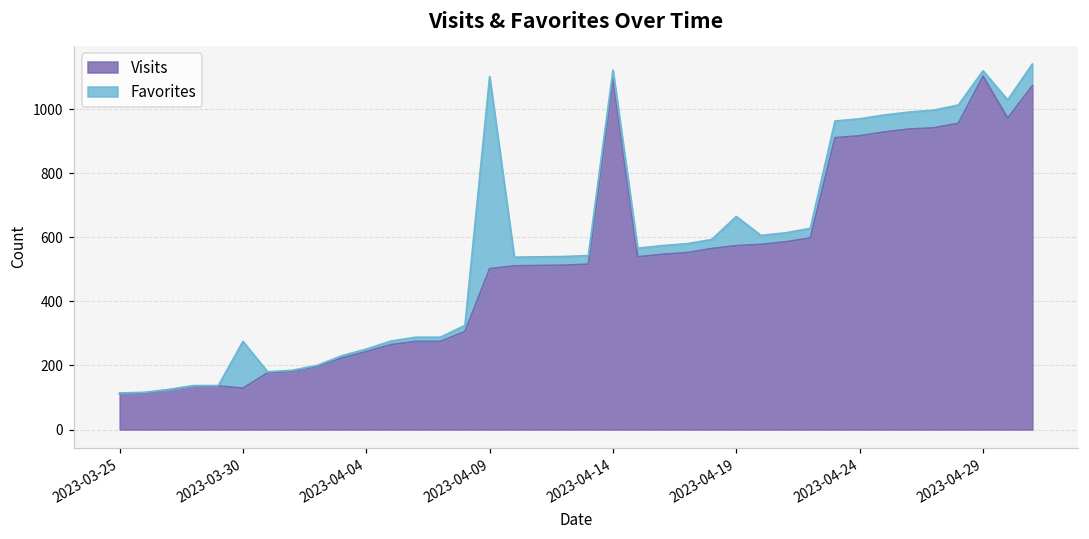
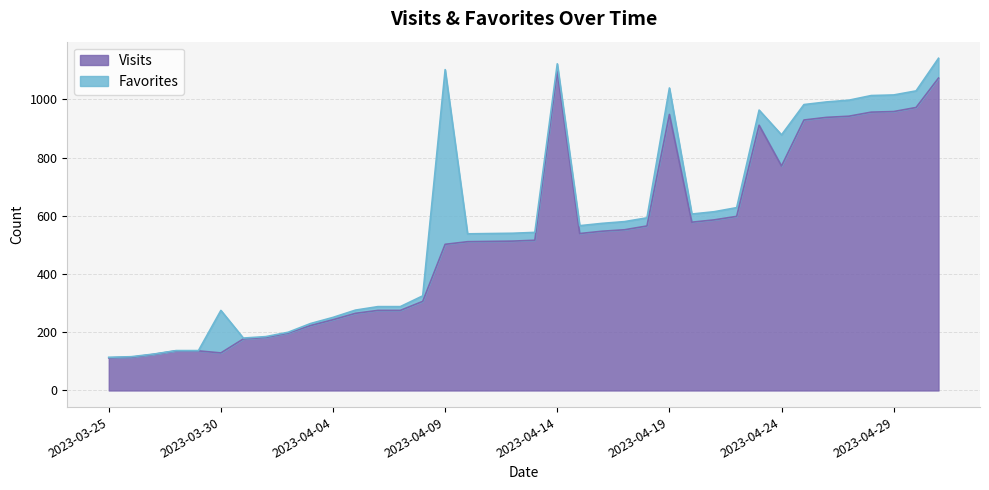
  {
    "Visits": {
      "2023-03-30": 130,
      "2023-04-09": 500,
      "2023-04-14": 1100,
-     "2023-04-19": 570,
-     "2023-04-24": 920,
-     "2023-04-29": 1100
+     "2023-04-19": 950,
+     "2023-04-24": 770,
+     "2023-04-29": 960
    },
    "Favorites": {
      "2023-03-30": 150,
      "2023-04-09": 600,
      "2023-04-14": 30,
      "2023-04-19": 90,
-     "2023-04-24": 50,
-     "2023-04-29": 20
+     "2023-04-24": 110,
+     "2023-04-29": 60
    }
  }
